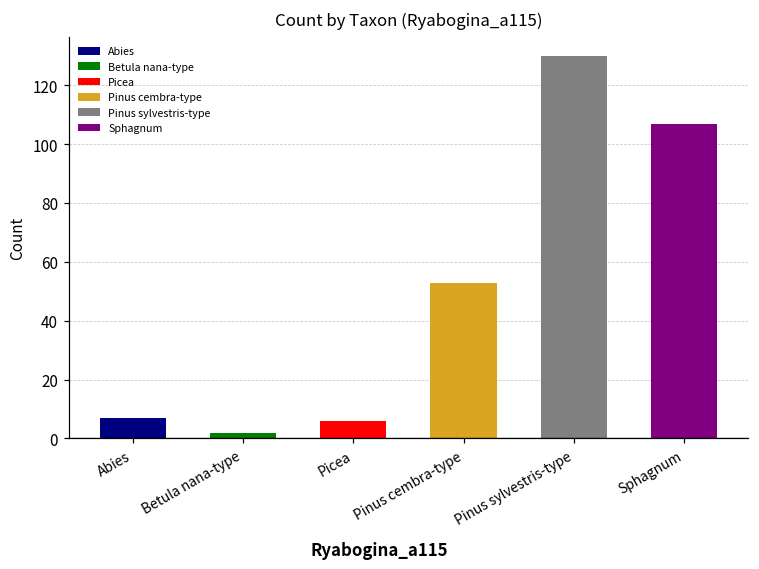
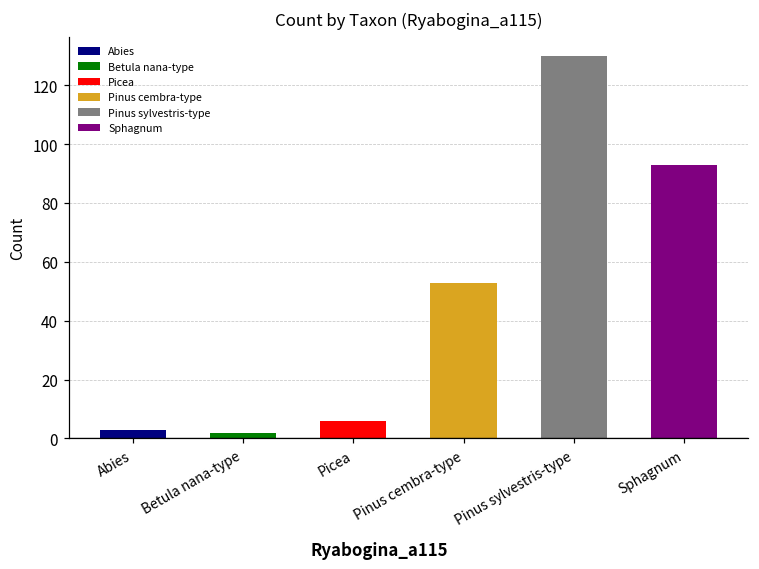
  {
-   "Abies": 7,
+   "Abies": 3,
    "Betula nana-type": 2,
    "Picea": 6,
    "Pinus cembra-type": 53,
    "Pinus sylvestris-type": 130,
-   "Sphagnum": 107
+   "Sphagnum": 93
  }
